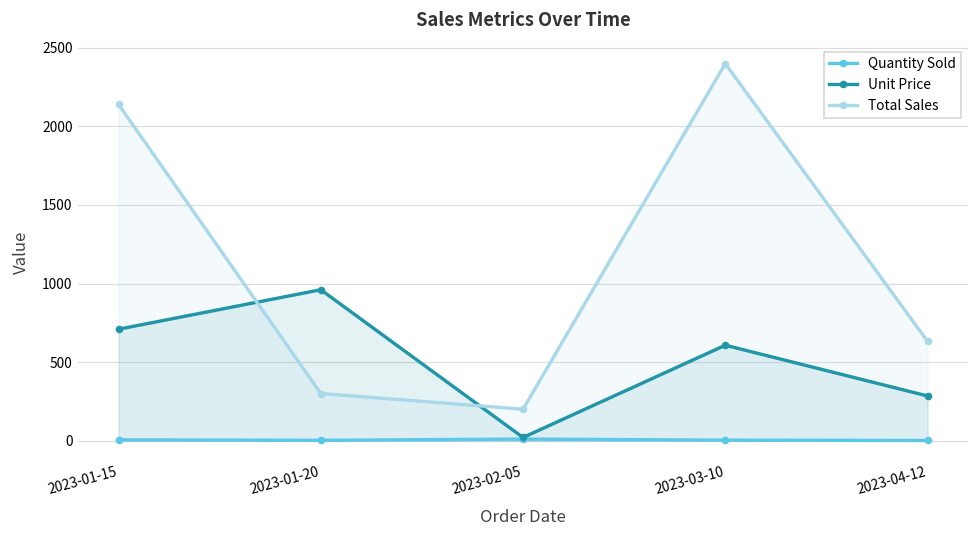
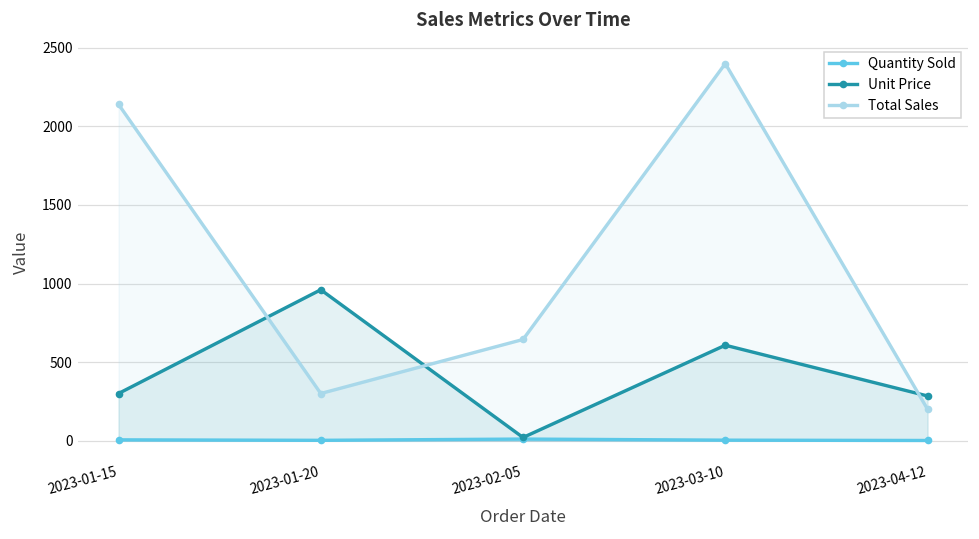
  {
    "Quantity Sold": {
      "2023-01-15": 10,
      "2023-01-20": 0,
      "2023-03-10": 0,
      "2023-04-12": 0
    },
    "Unit Price": {
-     "2023-01-15": 710,
+     "2023-01-15": 300,
      "2023-01-20": 960,
      "2023-03-10": 610,
      "2023-04-12": 280
    },
    "Total Sales": {
      "2023-01-15": 2140,
      "2023-01-20": 300,
-     "2023-02-05": 200,
+     "2023-02-05": 640,
      "2023-03-10": 2400,
-     "2023-04-12": 630
+     "2023-04-12": 200
    }
  }
